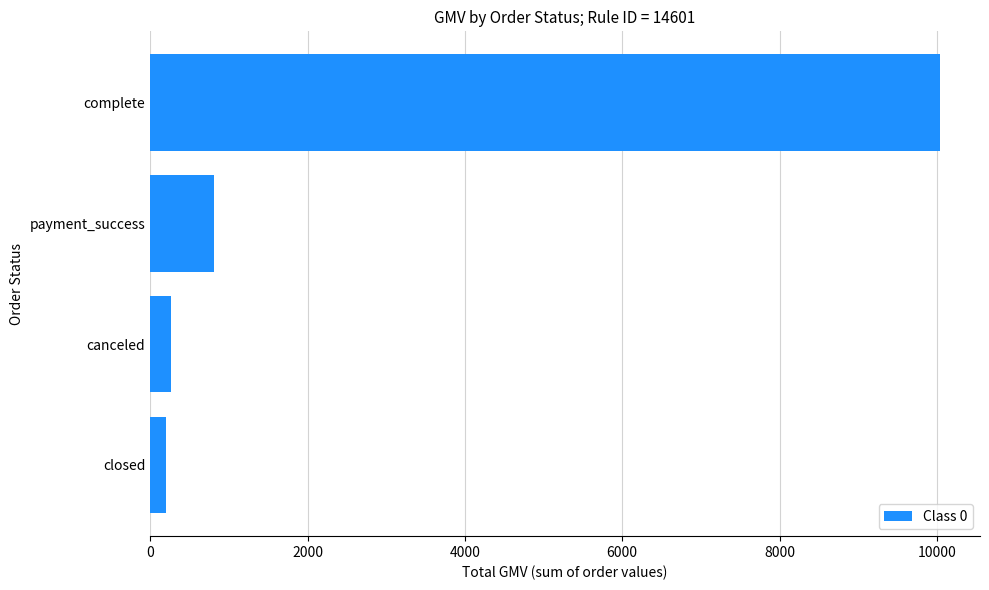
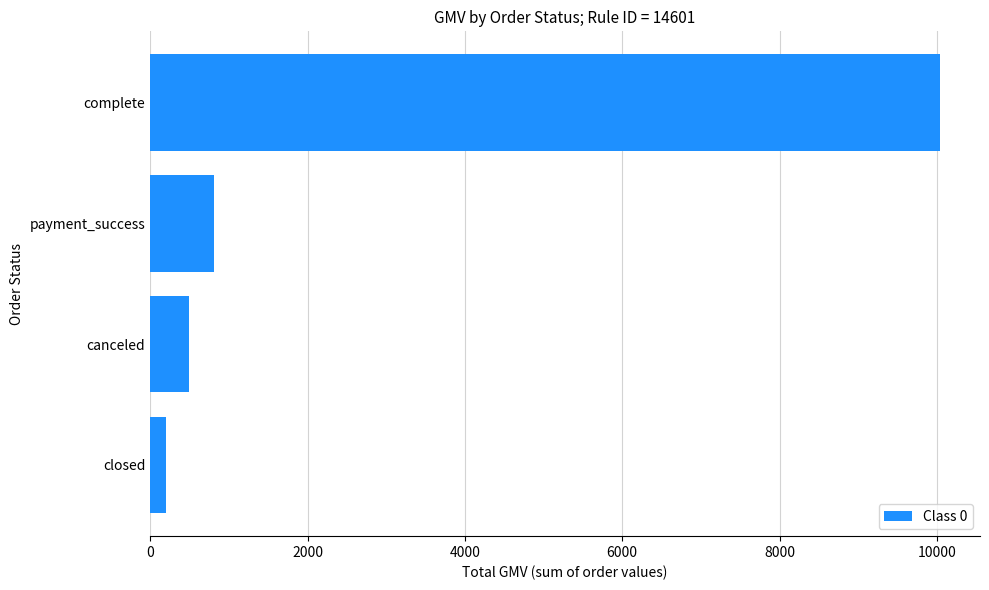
  {
    "complete": 10000,
    "payment_success": 800,
-   "canceled": 300,
+   "canceled": 500,
    "closed": 200
  }
